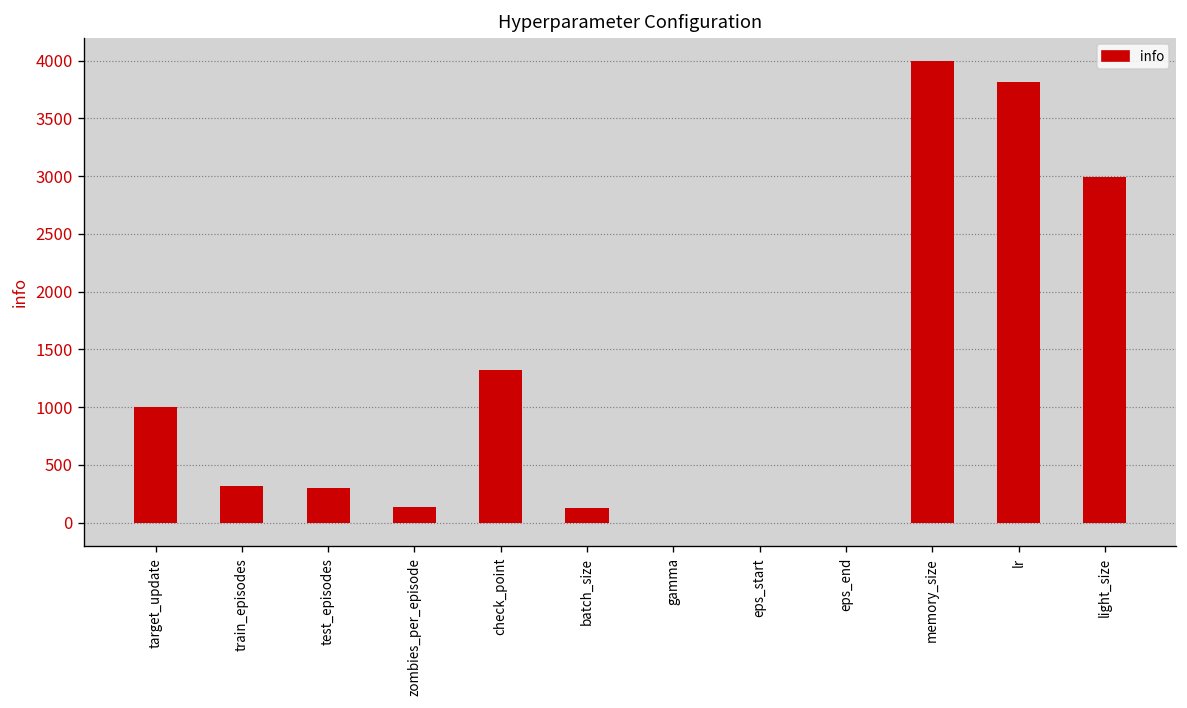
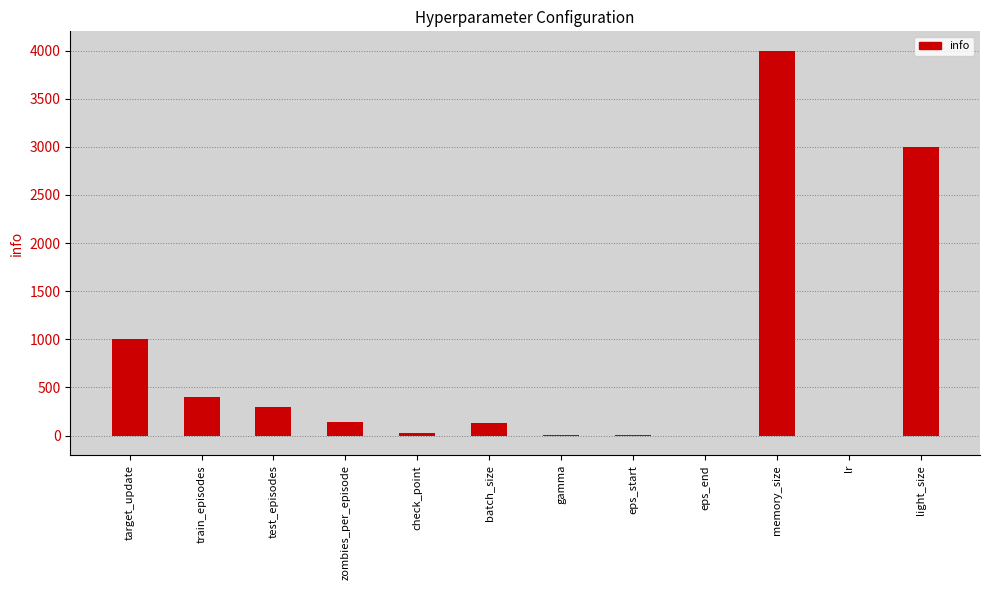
  {
    "target_update": 1000,
-   "train_episodes": 300,
+   "train_episodes": 400,
    "test_episodes": 300,
    "zombies_per_episode": 100,
-   "check_point": 1300,
+   "check_point": 0,
    "batch_size": 100,
    "memory_size": 4000,
-   "lr": 3800,
+   "lr": 0,
    "light_size": 3000
  }
